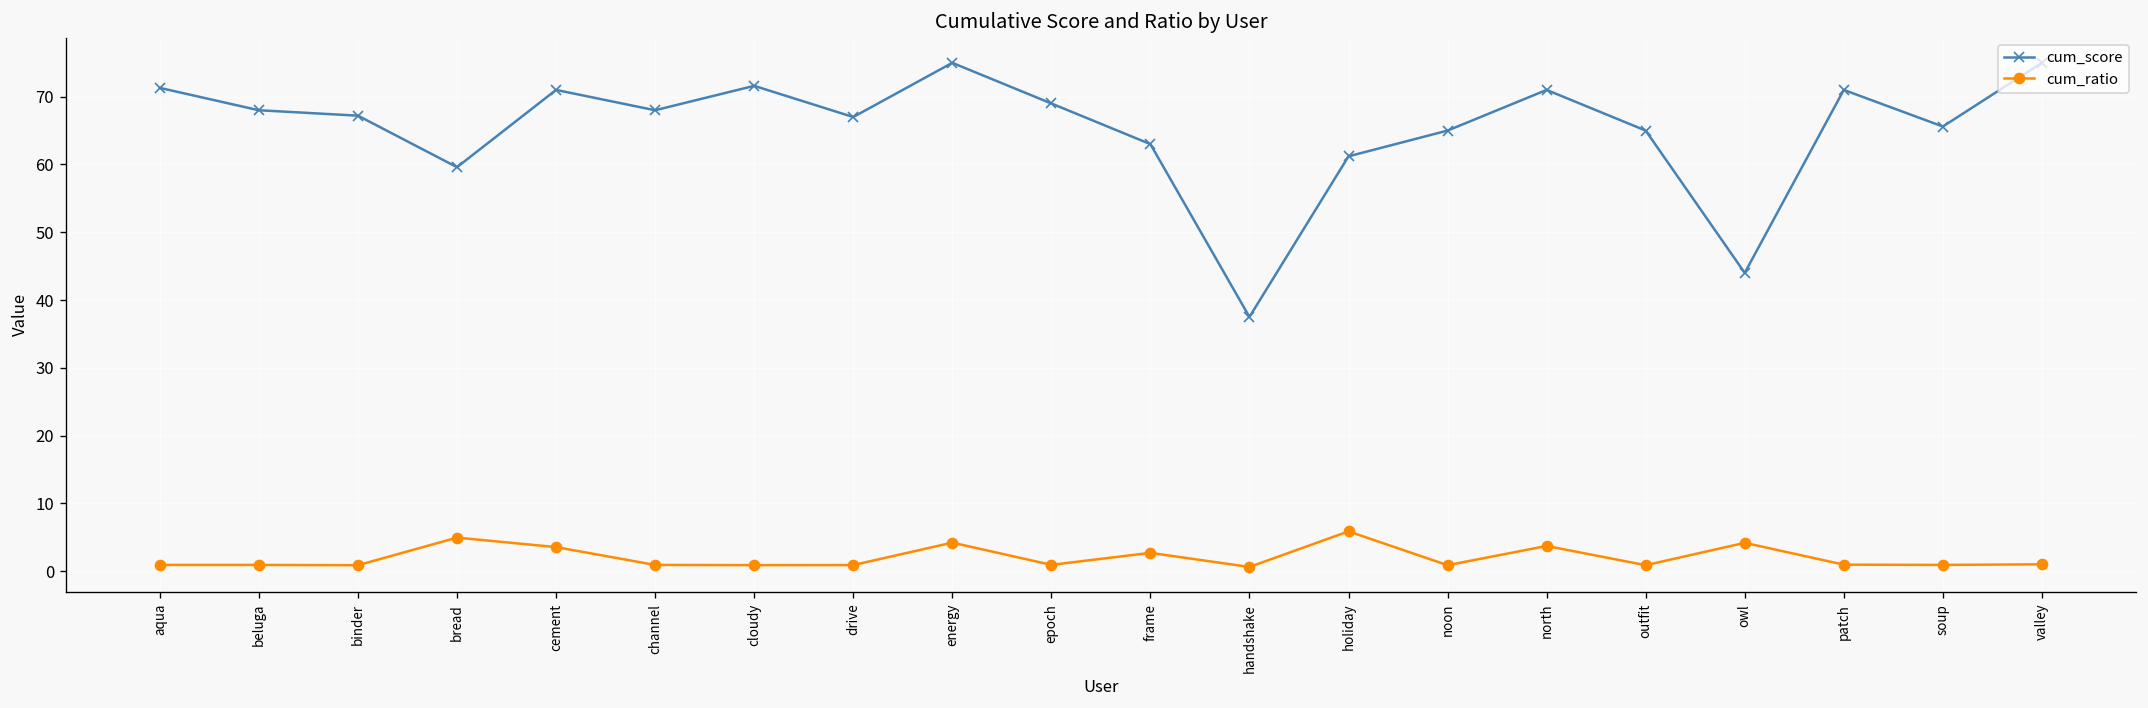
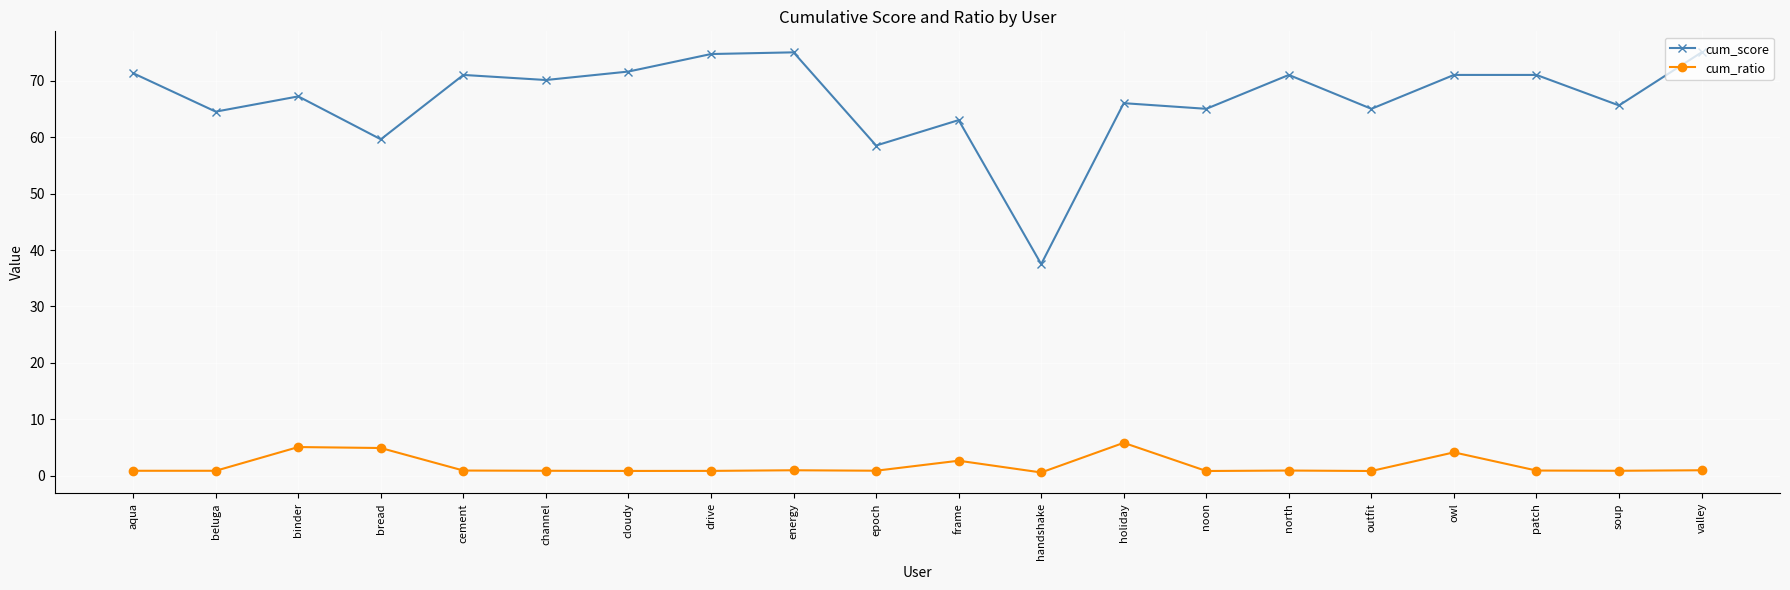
  {
    "cum_score": {
      "aqua": 71,
-     "beluga": 68,
+     "beluga": 65,
      "binder": 67,
      "bread": 60,
      "cement": 71,
-     "channel": 68,
+     "channel": 70,
      "cloudy": 72,
-     "drive": 67,
+     "drive": 75,
      "energy": 75,
-     "epoch": 69,
+     "epoch": 59,
      "frame": 63,
      "handshake": 38,
-     "holiday": 61,
+     "holiday": 66,
      "noon": 65,
      "north": 71,
      "outfit": 65,
-     "owl": 44,
+     "owl": 71,
      "patch": 71,
      "soup": 66
    },
    "cum_ratio": {
      "aqua": 1,
      "beluga": 1,
-     "binder": 1,
+     "binder": 5,
      "bread": 5,
-     "cement": 4,
+     "cement": 1,
      "channel": 1,
      "cloudy": 1,
      "drive": 1,
-     "energy": 4,
+     "energy": 1,
      "epoch": 1,
      "frame": 3,
      "handshake": 1,
      "holiday": 6,
      "noon": 1,
-     "north": 4,
+     "north": 1,
      "outfit": 1,
      "owl": 4,
      "patch": 1,
      "soup": 1,
      "valley": 1
    }
  }
